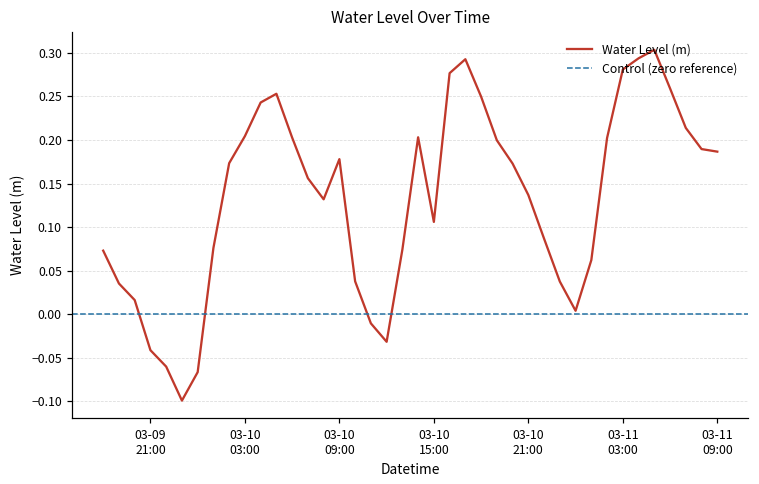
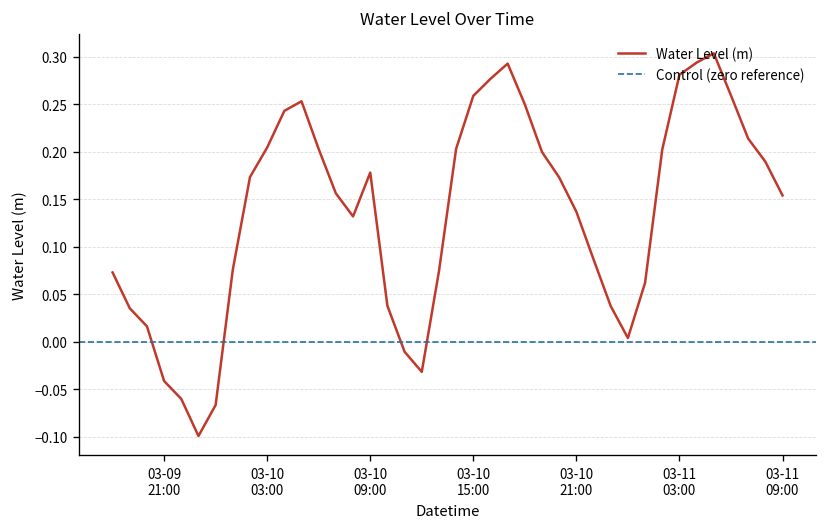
  {
    "03-09 21:00": -0.04,
    "03-10 03:00": 0.20,
    "03-10 09:00": 0.18,
-   "03-10 15:00": 0.11,
+   "03-10 15:00": 0.26,
    "03-10 21:00": 0.14,
    "03-11 03:00": 0.28,
-   "03-11 09:00": 0.19
+   "03-11 09:00": 0.15
  }
